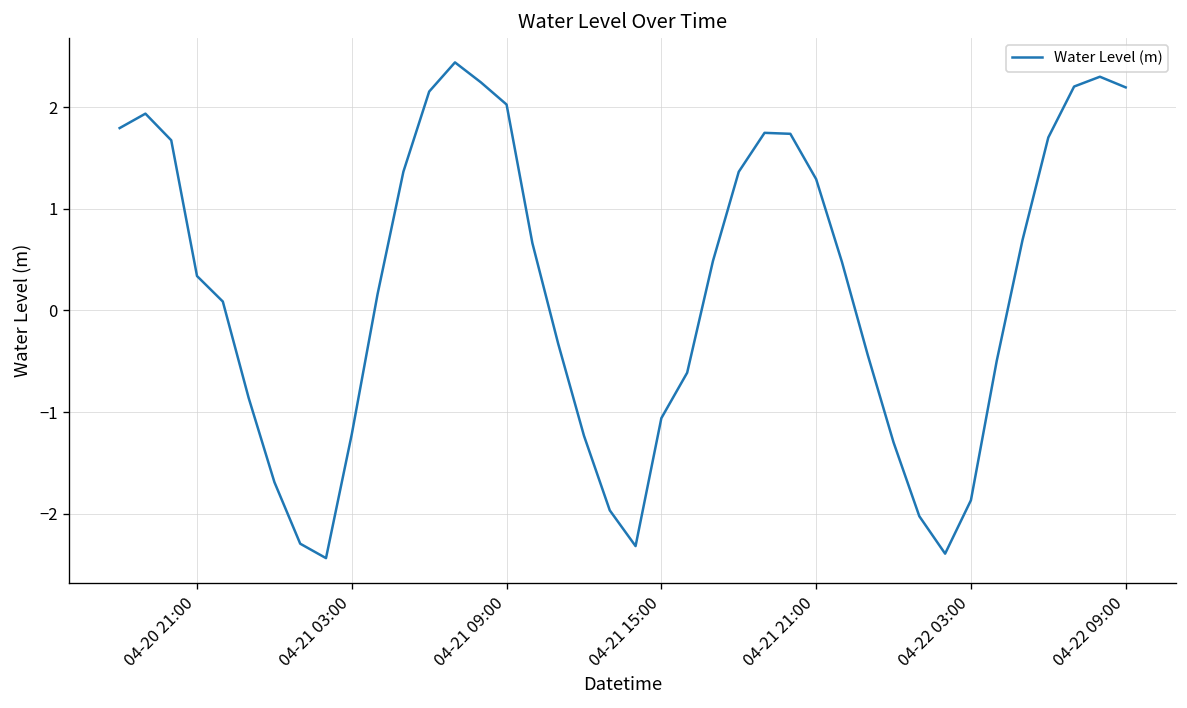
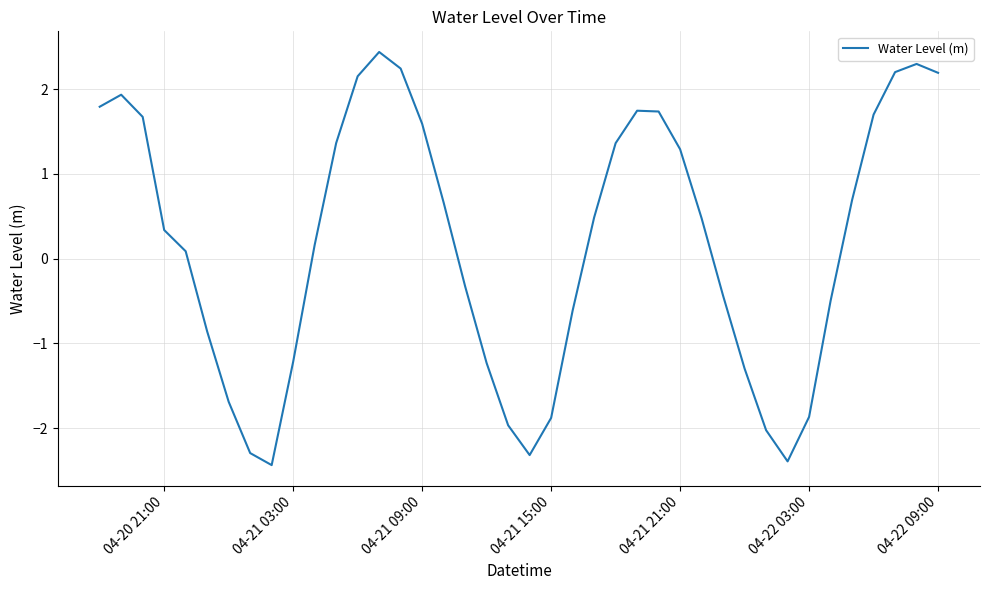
  {
    "04-20 21:00": 0.3,
    "04-21 03:00": -1.2,
-   "04-21 09:00": 2.0,
-   "04-21 15:00": -1.1,
+   "04-21 09:00": 1.6,
+   "04-21 15:00": -1.9,
    "04-21 21:00": 1.3,
    "04-22 03:00": -1.9,
    "04-22 09:00": 2.2
  }
